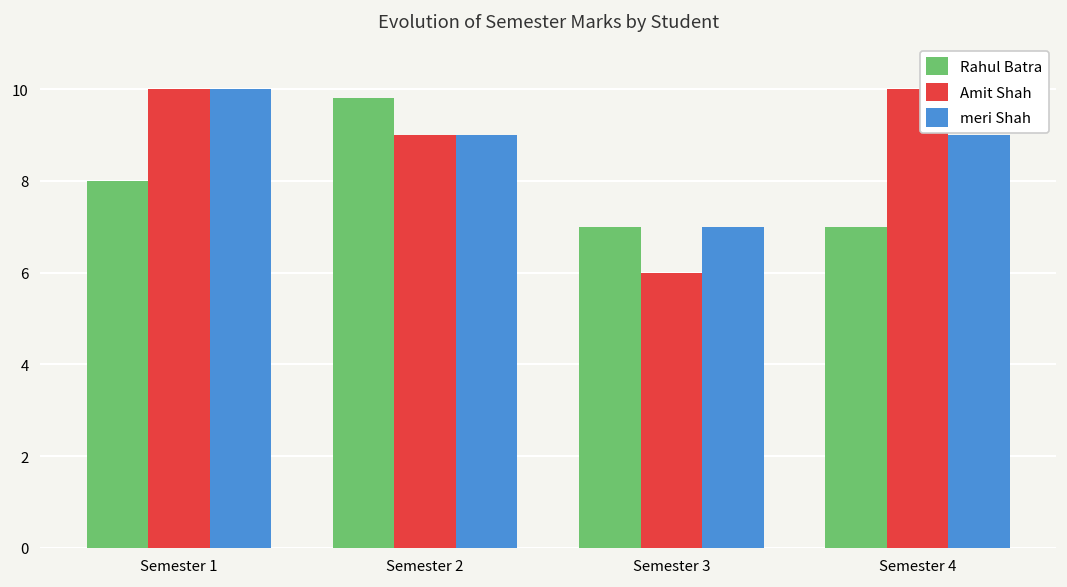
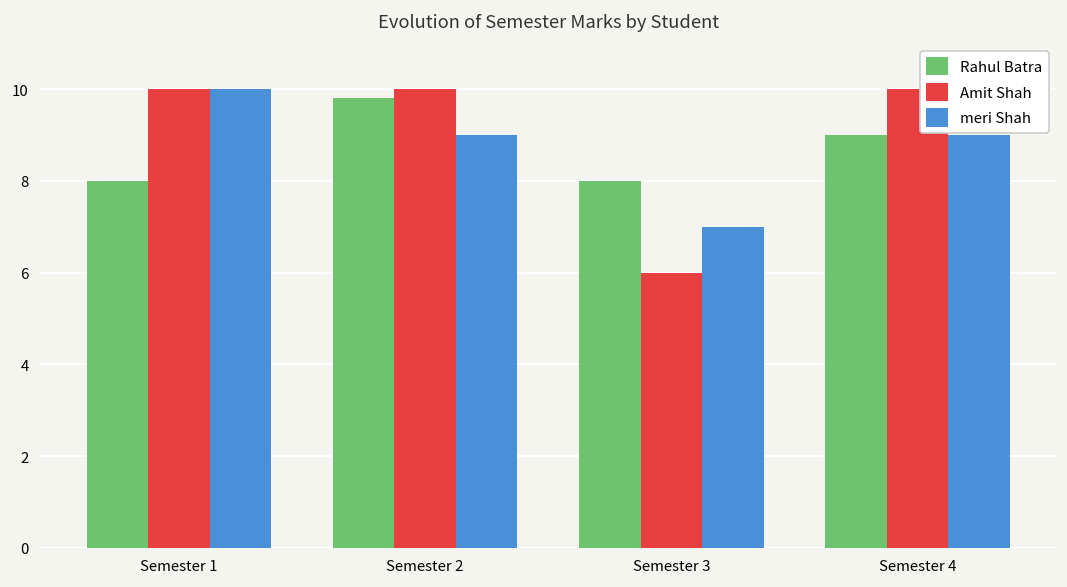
  {
    "Rahul Batra": {
      "Semester 1": 8,
      "Semester 2": 9.8,
-     "Semester 3": 7,
-     "Semester 4": 7
+     "Semester 3": 8,
+     "Semester 4": 9
    },
    "Amit Shah": {
      "Semester 1": 10,
-     "Semester 2": 9,
+     "Semester 2": 10,
      "Semester 3": 6,
      "Semester 4": 10
    },
    "meri Shah": {
      "Semester 1": 10,
      "Semester 2": 9,
      "Semester 3": 7,
      "Semester 4": 9
    }
  }
